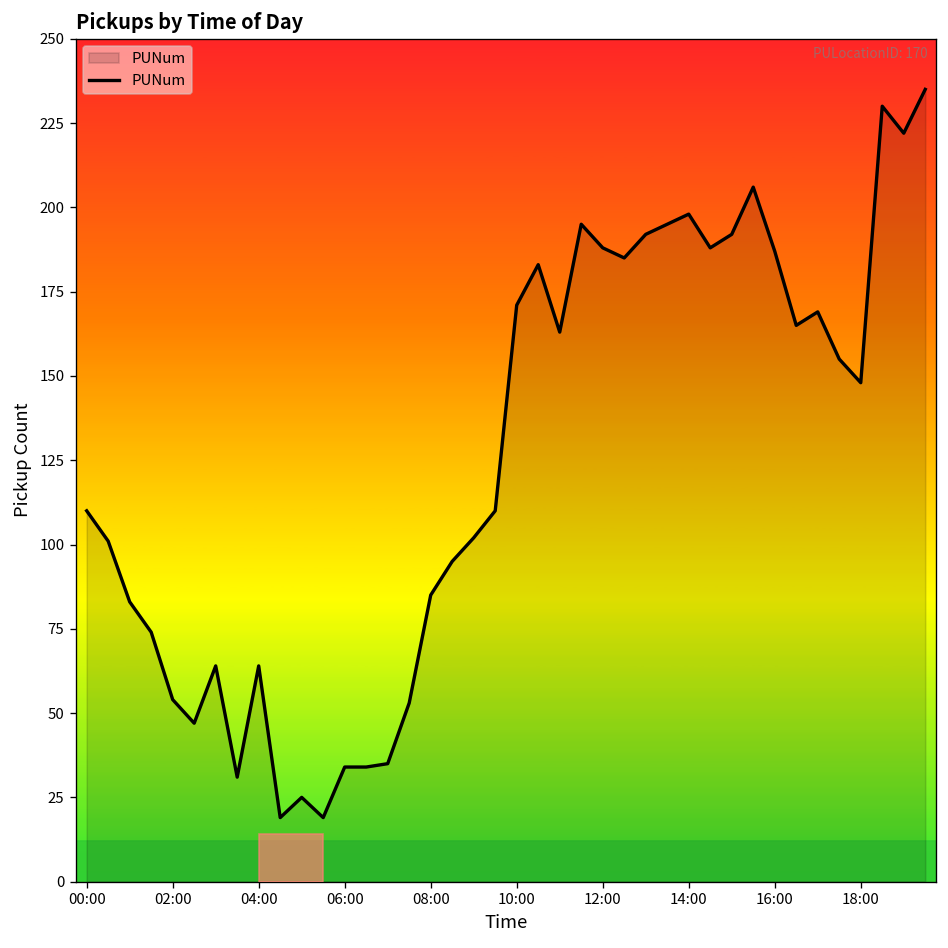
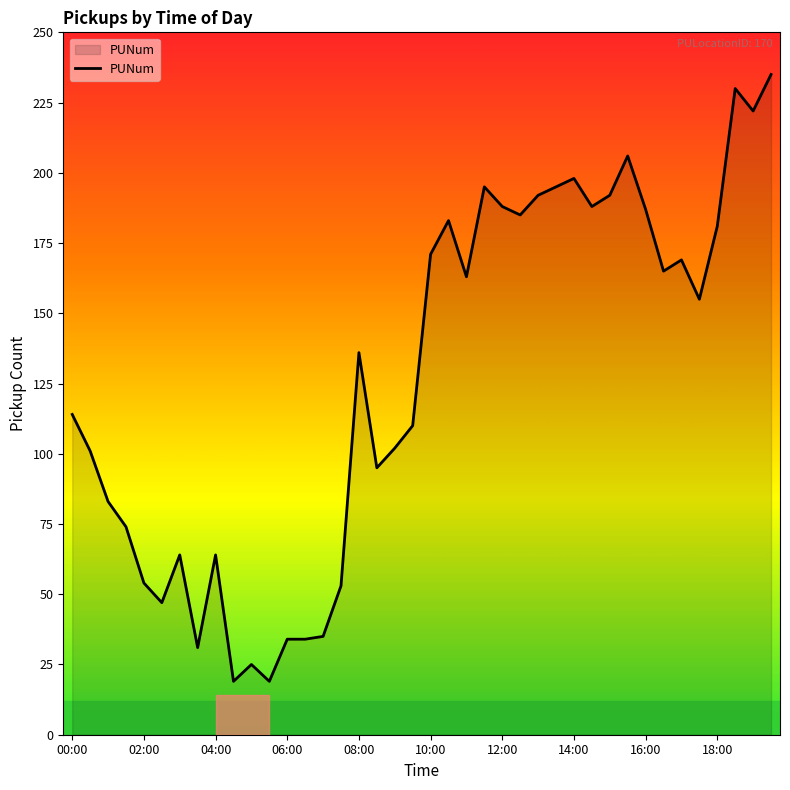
  {
-   "00:00": 110,
+   "00:00": 114,
    "02:00": 54,
    "04:00": 64,
    "06:00": 34,
-   "08:00": 85,
+   "08:00": 136,
    "10:00": 171,
    "12:00": 188,
    "14:00": 198,
    "16:00": 187,
-   "18:00": 148
+   "18:00": 181
  }
